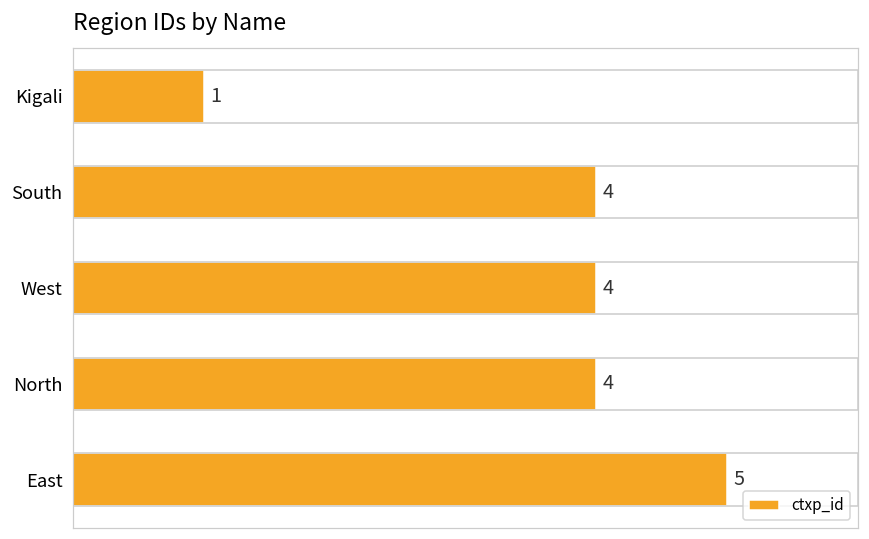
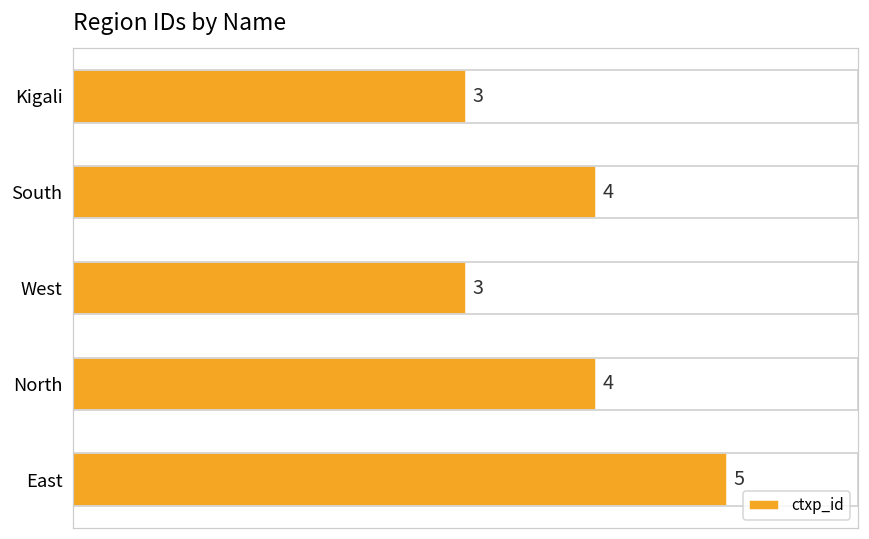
  {
-   "Kigali": 1,
+   "Kigali": 3,
    "South": 4,
-   "West": 4,
+   "West": 3,
    "North": 4,
    "East": 5
  }
